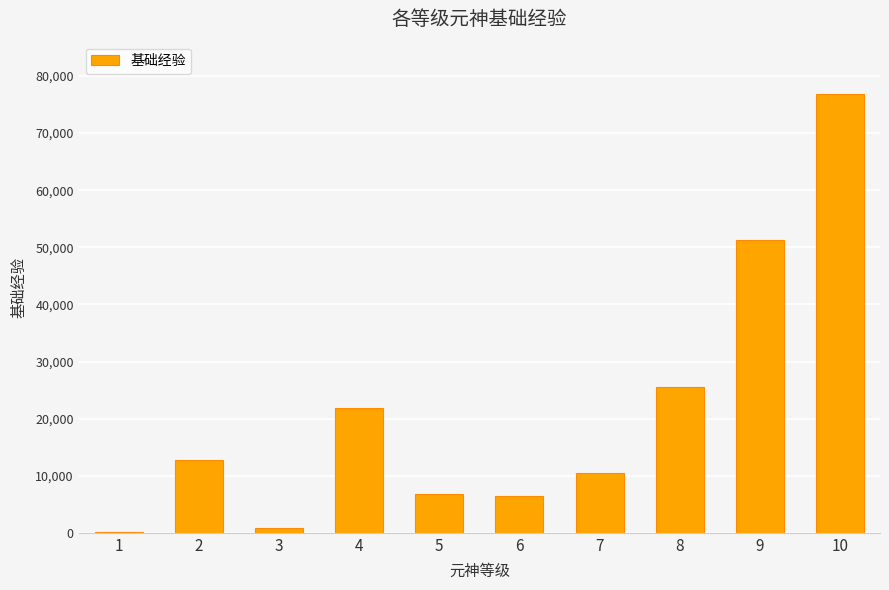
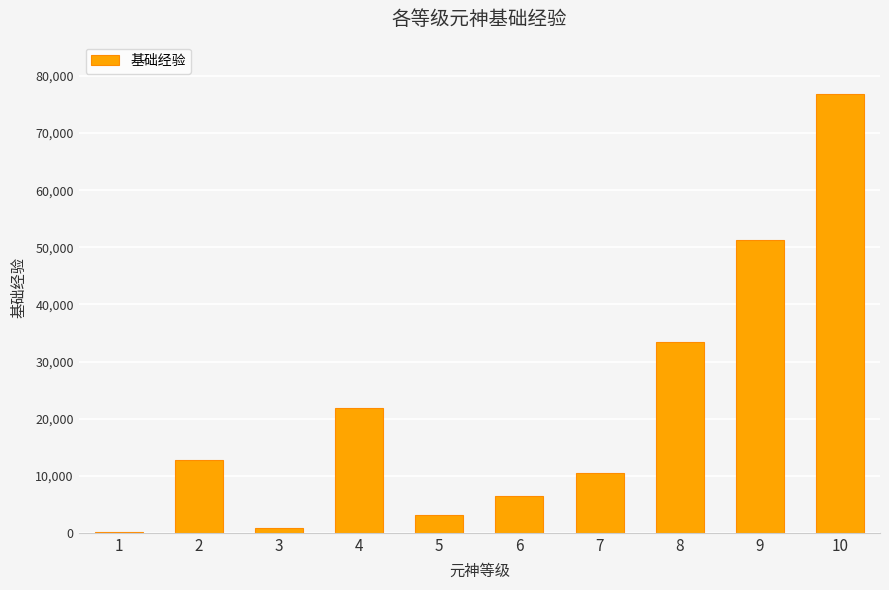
  {
    "2": "13,000",
    "3": "1,000",
    "4": "22,000",
-   "5": "7,000",
+   "5": "3,000",
    "6": "6,000",
    "7": "11,000",
-   "8": "26,000",
+   "8": "33,000",
    "9": "51,000",
    "10": "77,000"
  }
